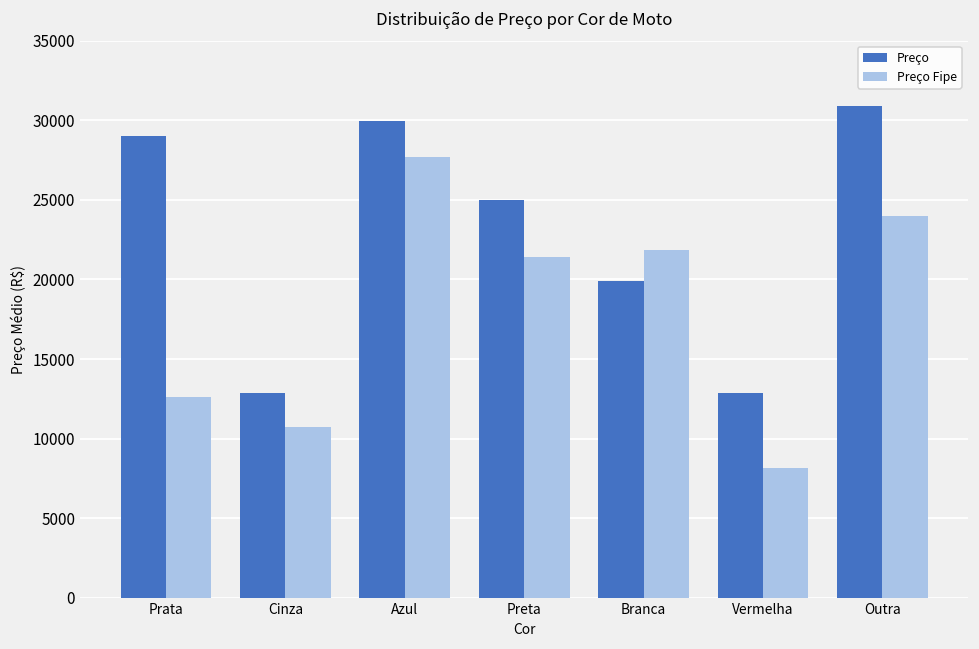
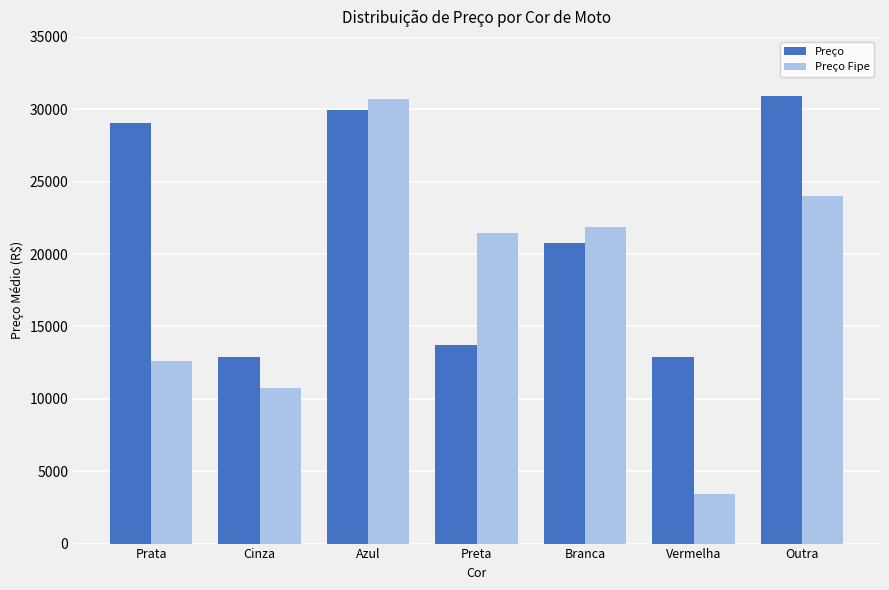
  {
    "Preço": {
      "Prata": 29000,
      "Cinza": 12900,
      "Azul": 29900,
-     "Preta": 25000,
-     "Branca": 19900,
+     "Preta": 13700,
+     "Branca": 20800,
      "Vermelha": 12900,
      "Outra": 30900
    },
    "Preço Fipe": {
      "Prata": 12600,
      "Cinza": 10700,
-     "Azul": 27700,
+     "Azul": 30700,
      "Preta": 21400,
      "Branca": 21800,
-     "Vermelha": 8100,
+     "Vermelha": 3400,
      "Outra": 24000
    }
  }
